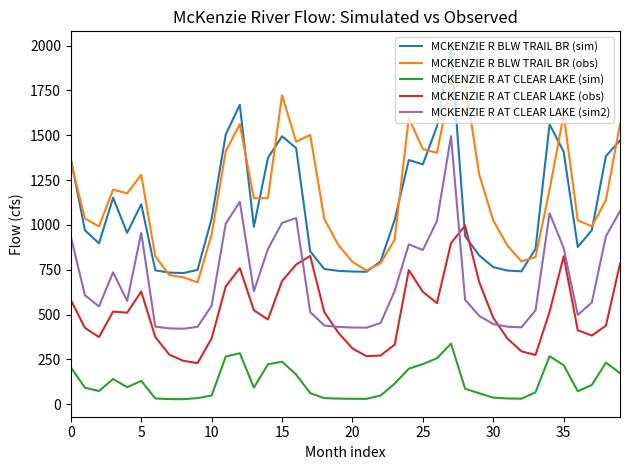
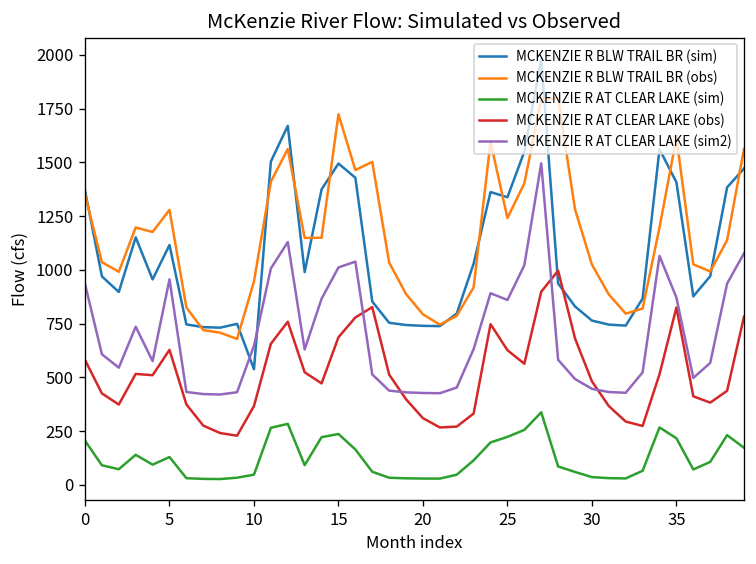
  {
    "MCKENZIE R BLW TRAIL BR (sim)": {
      "0": 1370,
      "5": 1120,
-     "10": 1040,
+     "10": 540,
      "15": 1490,
      "20": 740,
      "25": 1340,
      "30": 760,
      "35": 1410
    },
    "MCKENZIE R BLW TRAIL BR (obs)": {
      "0": 1350,
      "5": 1280,
      "10": 950,
      "15": 1720,
      "20": 790,
-     "25": 1420,
+     "25": 1240,
      "30": 1020
    },
    "MCKENZIE R AT CLEAR LAKE (sim)": {
      "0": 210,
      "5": 130,
      "10": 50,
      "15": 240,
      "20": 30,
      "25": 220,
      "30": 40,
      "35": 220
    },
    "MCKENZIE R AT CLEAR LAKE (obs)": {
      "0": 580,
      "5": 630,
      "10": 370,
      "15": 690,
      "20": 310,
      "25": 630,
      "30": 480,
      "35": 820
    },
    "MCKENZIE R AT CLEAR LAKE (sim2)": {
      "0": 930,
      "5": 960,
-     "10": 550,
+     "10": 650,
      "15": 1010,
      "20": 430,
      "25": 860,
      "30": 450,
      "35": 870
    }
  }
